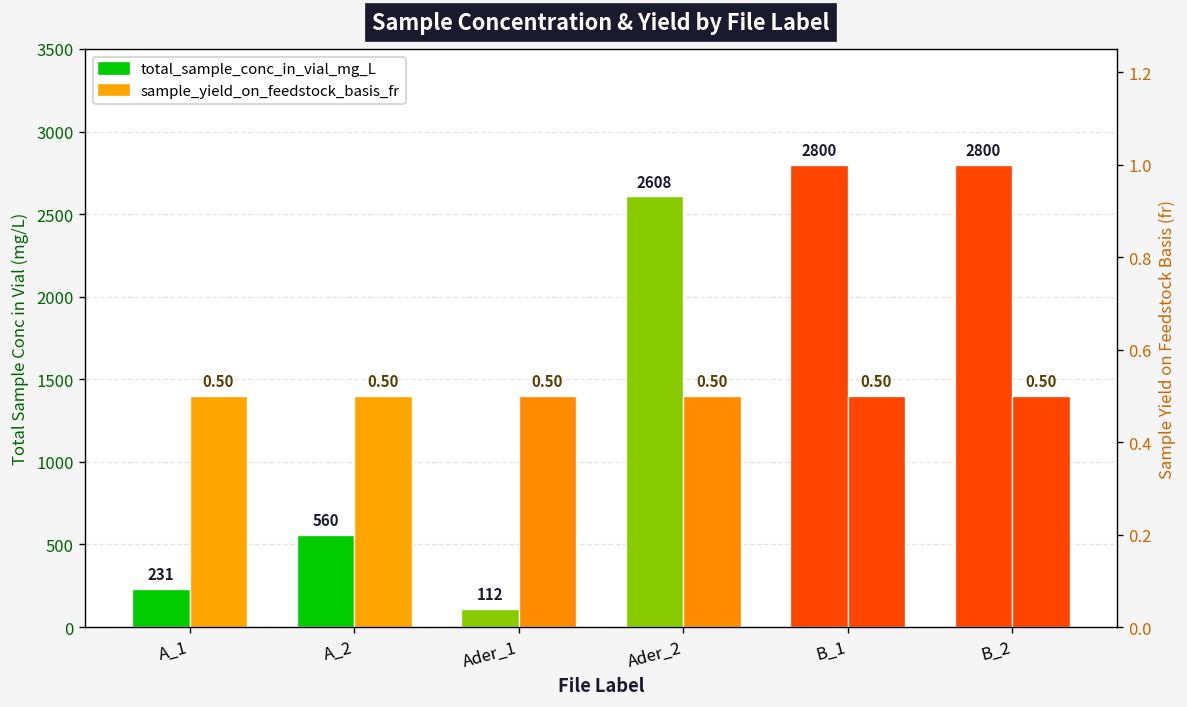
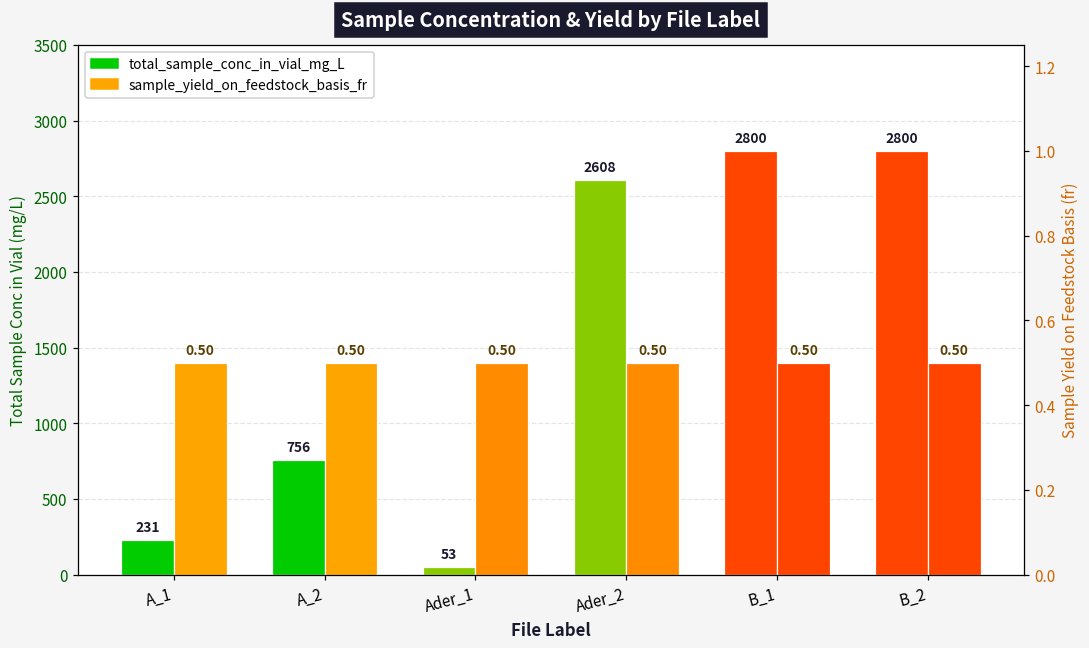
  {
    "total_sample_conc_in_vial_mg_L": {
      "A_1": 231,
-     "A_2": 560,
-     "Ader_1": 112,
+     "A_2": 756,
+     "Ader_1": 53,
      "Ader_2": 2608,
      "B_1": 2800,
      "B_2": 2800
    },
    "sample_yield_on_feedstock_basis_fr": {
      "A_1": 0.50,
      "A_2": 0.50,
      "Ader_1": 0.50,
      "Ader_2": 0.50,
      "B_1": 0.50,
      "B_2": 0.50
    }
  }
